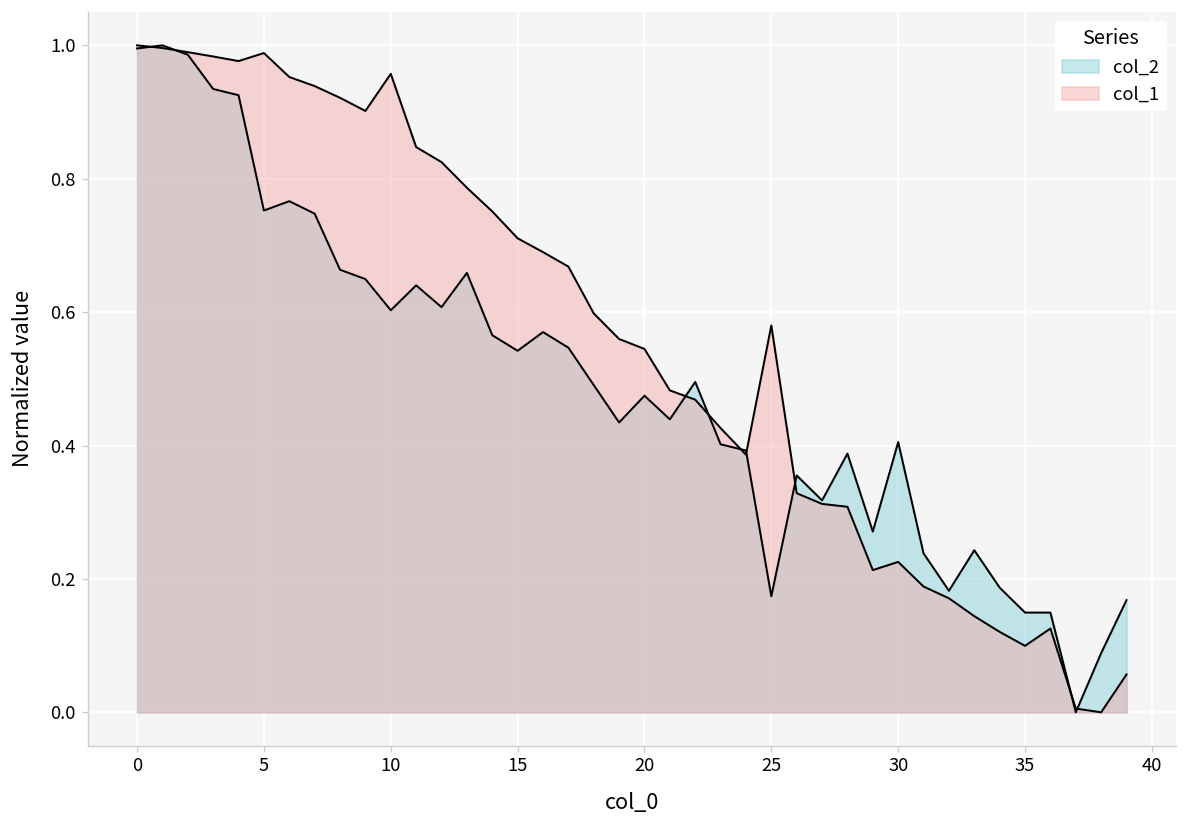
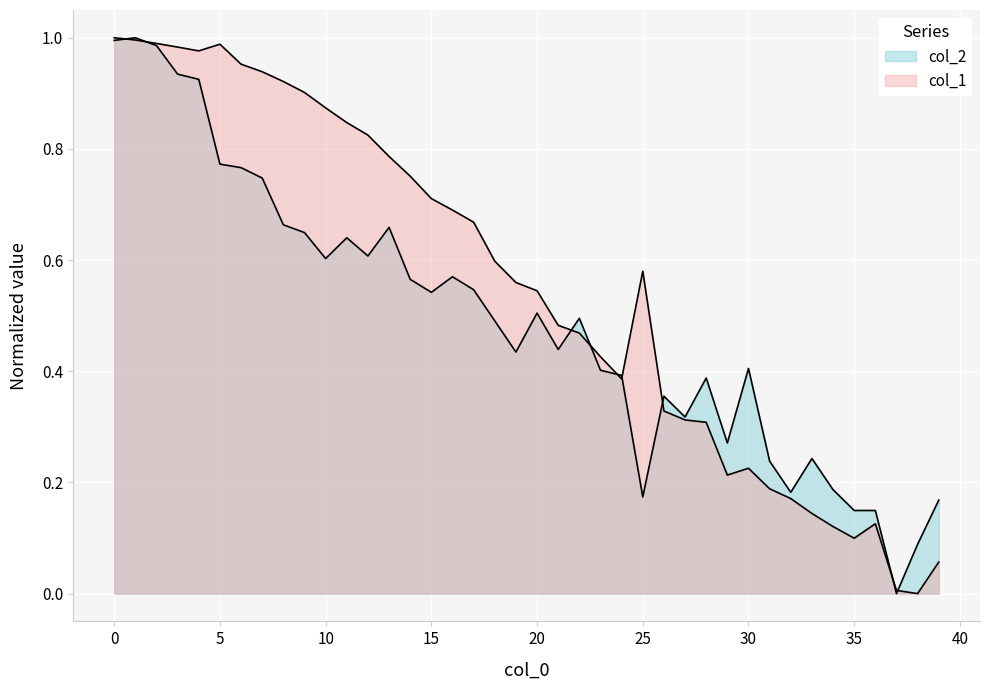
  {
    "col_2": {
      "0": 1.00,
-     "5": 0.75,
+     "5": 0.77,
      "10": 0.60,
      "15": 0.54,
-     "20": 0.47,
+     "20": 0.50,
      "25": 0.17,
      "30": 0.41,
      "35": 0.15
    },
    "col_1": {
      "0": 1.00,
      "5": 0.99,
-     "10": 0.96,
+     "10": 0.87,
      "15": 0.71,
      "20": 0.54,
      "25": 0.58,
      "30": 0.23,
      "35": 0.10
    }
  }
